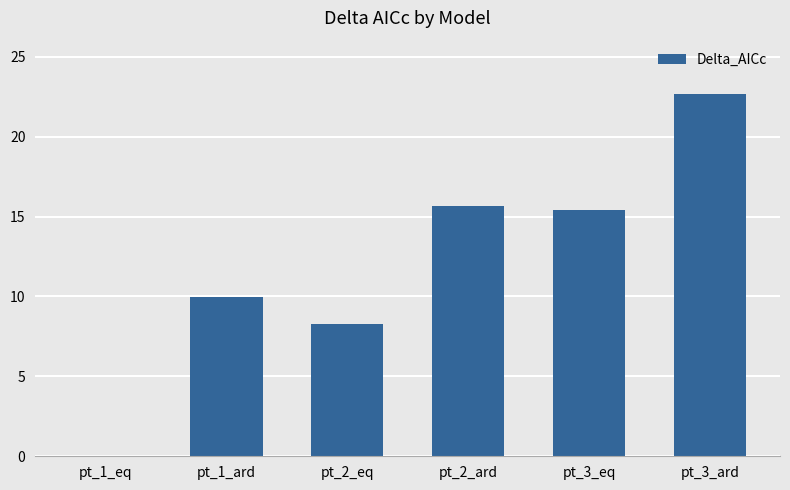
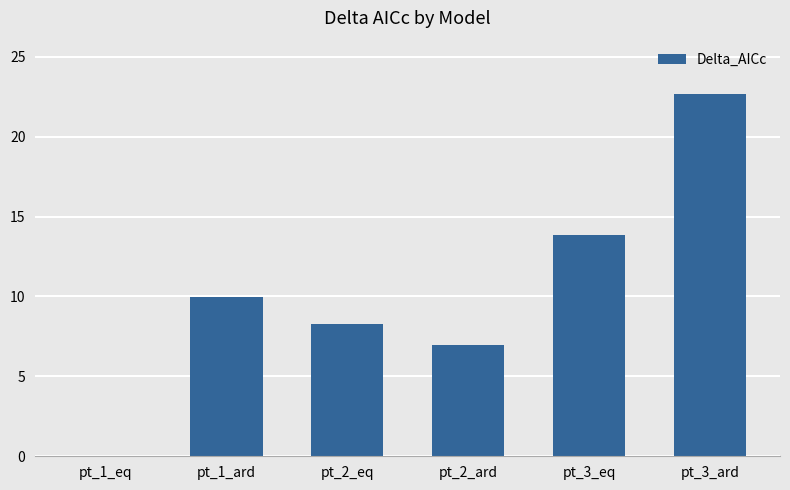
  {
    "pt_1_eq": 0.0,
    "pt_1_ard": 10.0,
    "pt_2_eq": 8.3,
-   "pt_2_ard": 15.6,
-   "pt_3_eq": 15.4,
+   "pt_2_ard": 7.0,
+   "pt_3_eq": 13.8,
    "pt_3_ard": 22.7
  }
